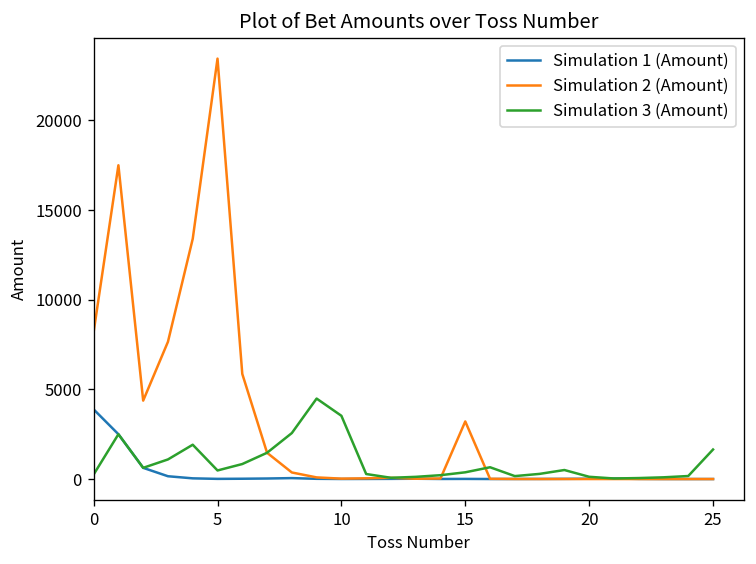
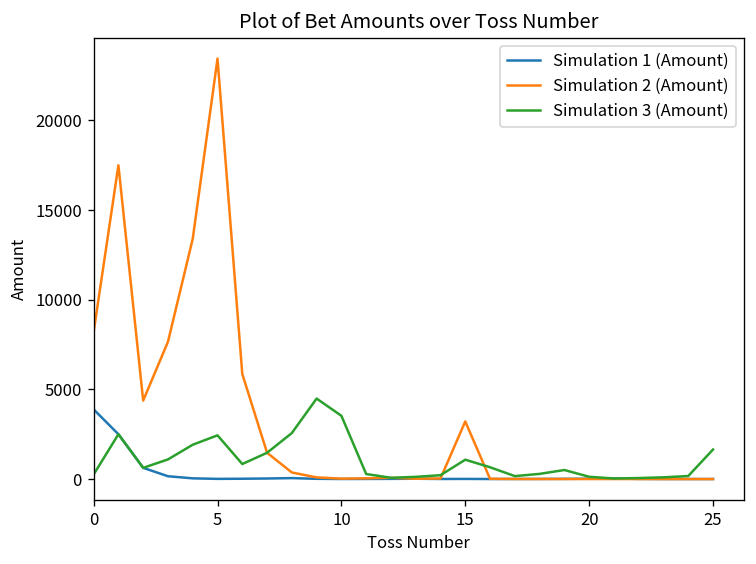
  {
    "Simulation 1 (Amount)": {
      "0": 3900,
      "5": 0,
      "15": 0
    },
    "Simulation 2 (Amount)": {
      "0": 8200,
      "5": 23400,
      "15": 3200
    },
    "Simulation 3 (Amount)": {
      "0": 300,
-     "5": 500,
+     "5": 2400,
      "10": 3500,
-     "15": 400,
+     "15": 1100,
      "25": 1600
    }
  }
